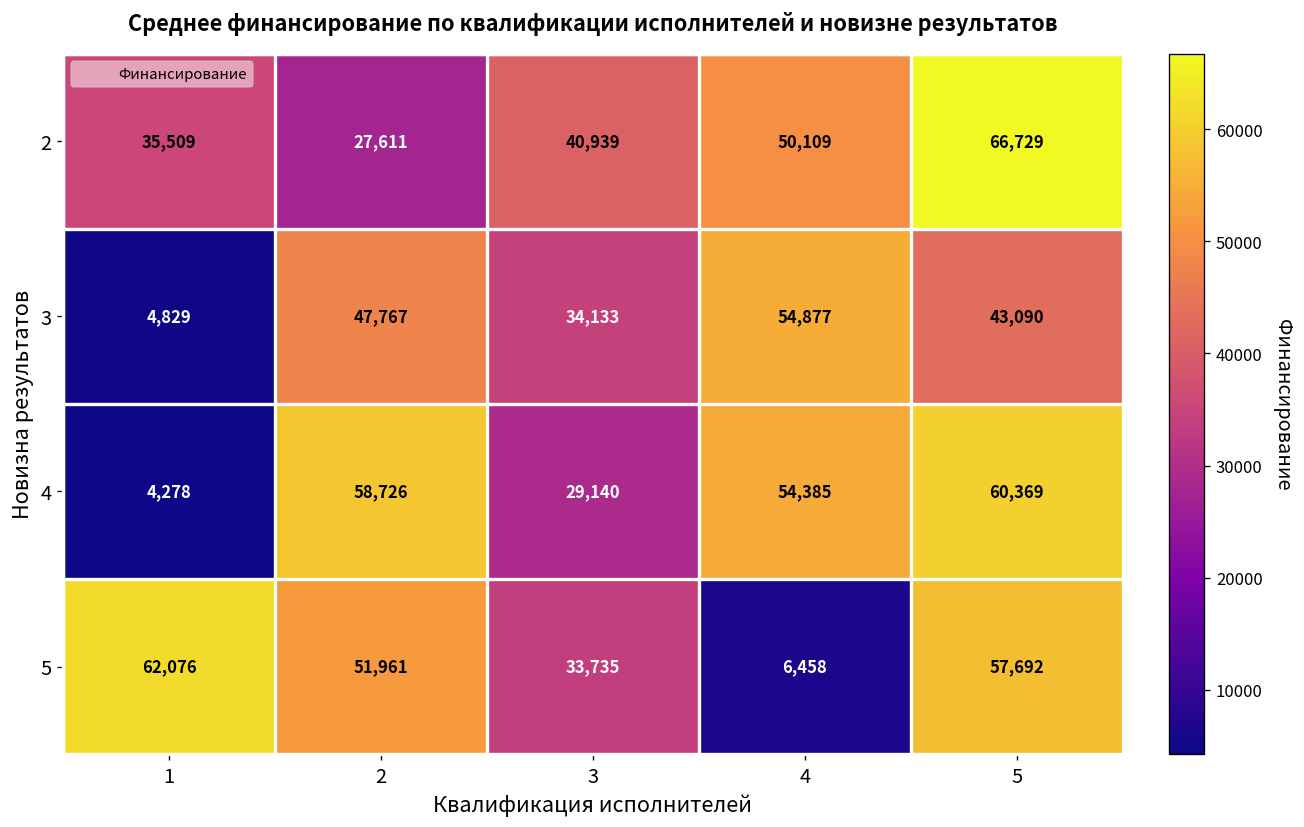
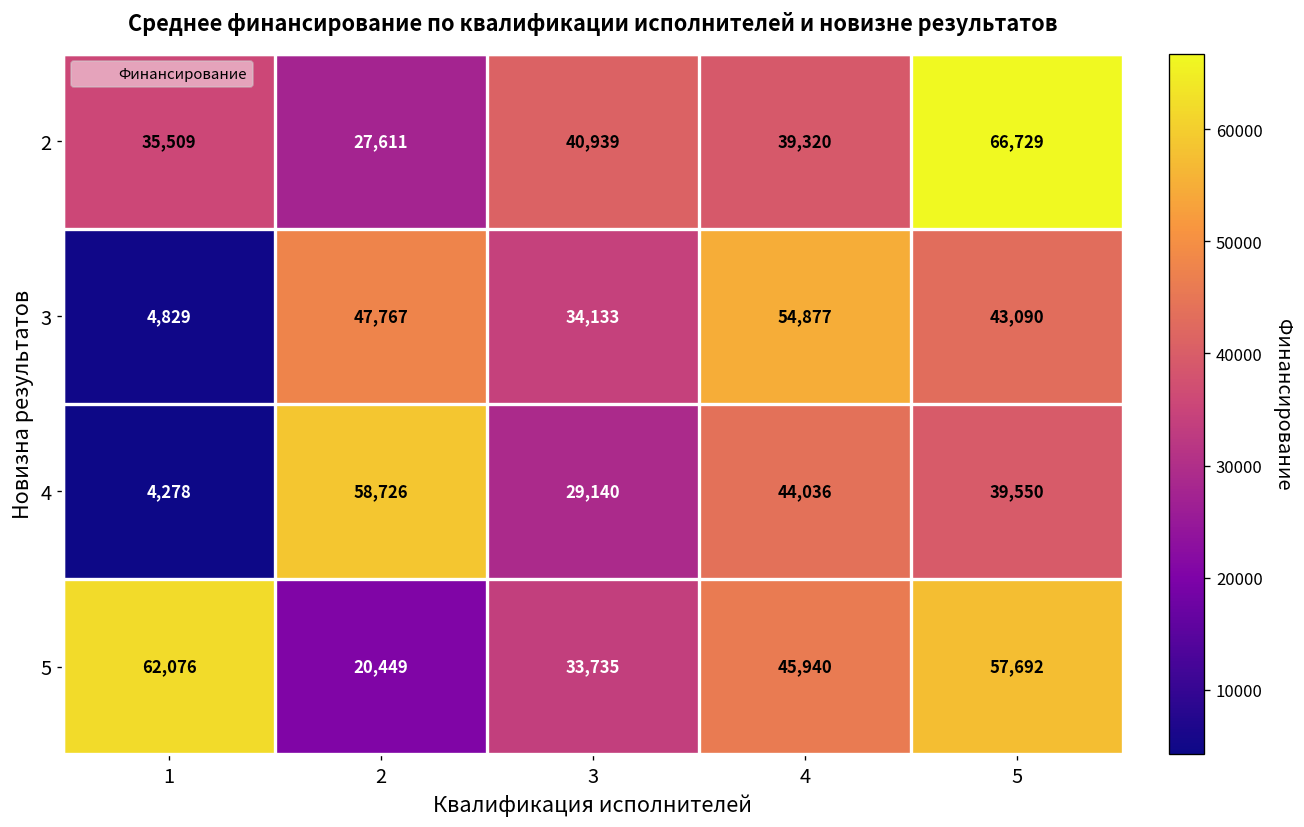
  {
    "2": {
      "1": "35,509",
      "2": "27,611",
      "3": "40,939",
-     "4": "50,109",
+     "4": "39,320",
      "5": "66,729"
    },
    "3": {
      "1": "4,829",
      "2": "47,767",
      "3": "34,133",
      "4": "54,877",
      "5": "43,090"
    },
    "4": {
      "1": "4,278",
      "2": "58,726",
      "3": "29,140",
-     "4": "54,385",
-     "5": "60,369"
+     "4": "44,036",
+     "5": "39,550"
    },
    "5": {
      "1": "62,076",
-     "2": "51,961",
+     "2": "20,449",
      "3": "33,735",
-     "4": "6,458",
+     "4": "45,940",
      "5": "57,692"
    }
  }
